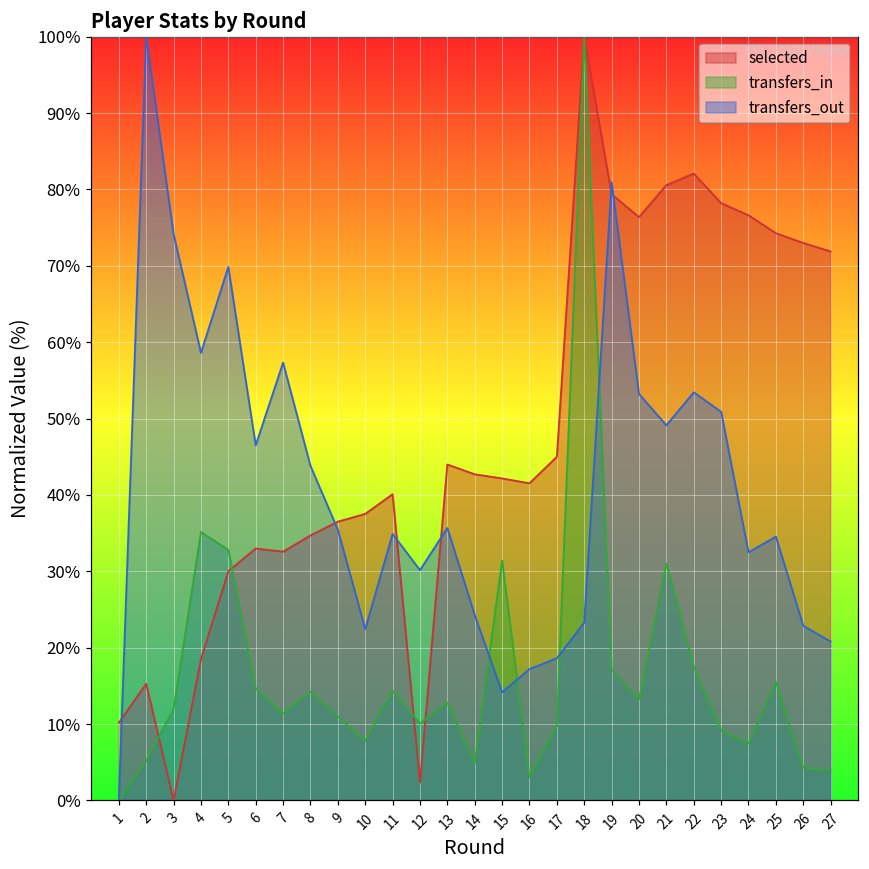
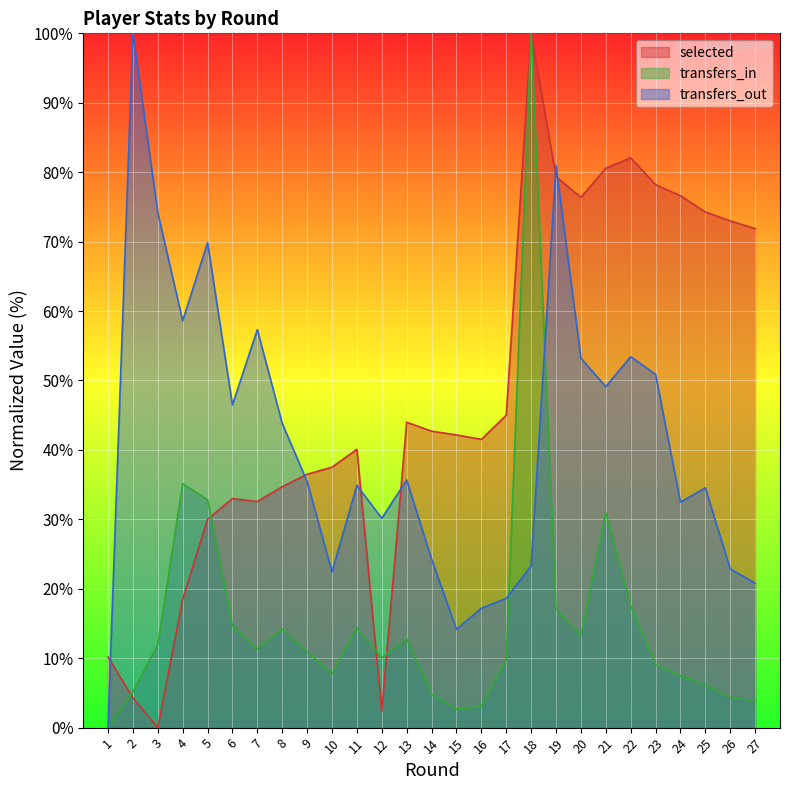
  {
    "selected": {
      "1": "10%",
-     "2": "15%",
+     "2": "4%",
      "3": "0%",
      "4": "18%",
      "5": "30%",
      "6": "33%",
      "7": "33%",
      "8": "35%",
      "9": "36%",
      "10": "38%",
      "11": "40%",
      "12": "2%",
      "13": "44%",
      "14": "43%",
      "15": "42%",
      "16": "42%",
      "17": "45%",
      "19": "79%",
      "20": "76%",
      "21": "81%",
      "22": "82%",
      "23": "78%",
      "24": "77%",
      "25": "74%",
      "26": "73%",
      "27": "72%"
    },
    "transfers_in": {
      "2": "5%",
      "3": "12%",
      "4": "35%",
      "5": "33%",
      "6": "15%",
      "7": "11%",
      "8": "14%",
      "9": "11%",
      "10": "8%",
      "11": "14%",
      "12": "10%",
      "13": "13%",
      "14": "5%",
-     "15": "31%",
+     "15": "3%",
      "16": "3%",
      "17": "10%",
      "19": "17%",
      "20": "13%",
      "21": "31%",
      "22": "18%",
      "23": "9%",
      "24": "7%",
-     "25": "16%",
+     "25": "6%",
      "26": "4%",
      "27": "4%"
    },
    "transfers_out": {
      "2": "100%",
      "3": "74%",
      "4": "59%",
      "5": "70%",
      "6": "46%",
      "7": "57%",
      "8": "44%",
      "9": "35%",
      "10": "22%",
      "11": "35%",
      "12": "30%",
      "13": "36%",
      "14": "24%",
      "15": "14%",
      "16": "17%",
      "17": "19%",
      "18": "23%",
      "19": "81%",
      "20": "53%",
      "21": "49%",
      "22": "53%",
      "23": "51%",
      "24": "32%",
      "25": "35%",
      "26": "23%",
      "27": "21%"
    }
  }
